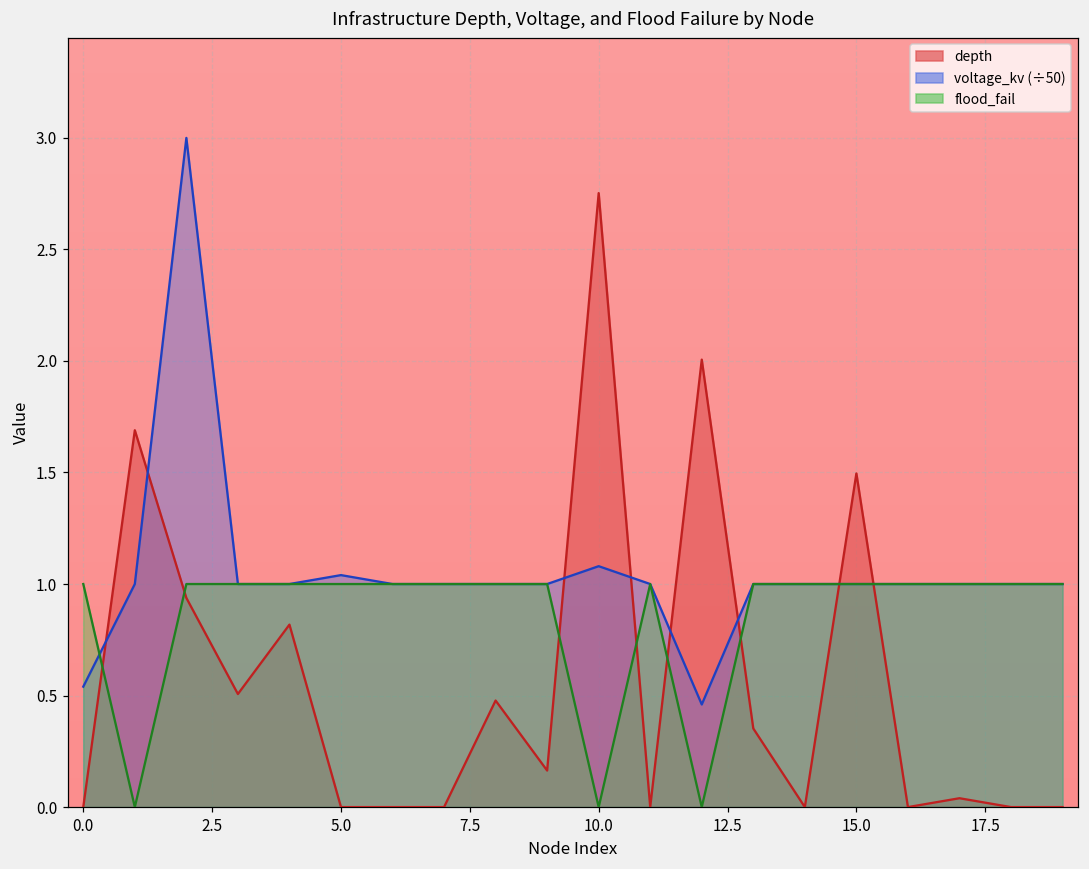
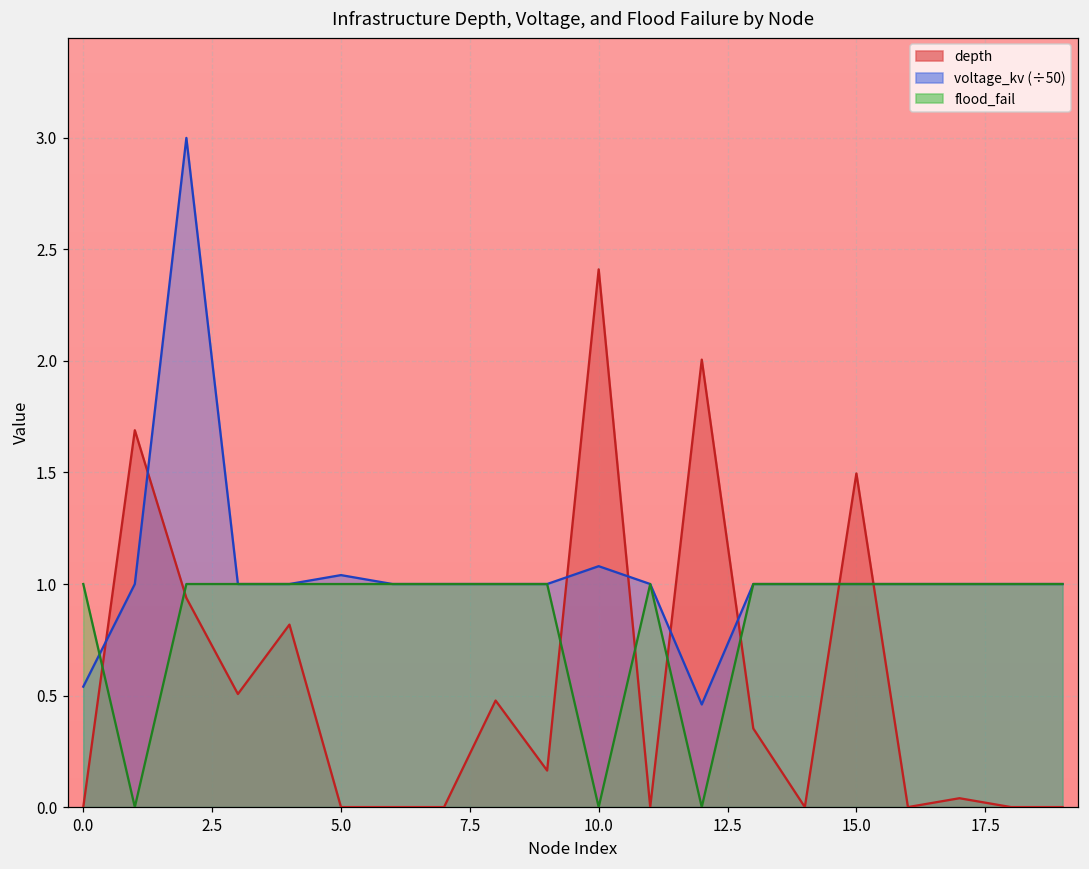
  {
    "depth": {
      "0.0": 0.00,
      "5.0": 0.00,
-     "10.0": 2.75,
+     "10.0": 2.41,
      "15.0": 1.50
    },
    "voltage_kv (÷50)": {
      "0.0": 0.54,
      "5.0": 1.04,
      "10.0": 1.08
    },
    "flood_fail": {
      "0.0": 1.00,
      "5.0": 1.00,
      "10.0": 0.00
    }
  }
